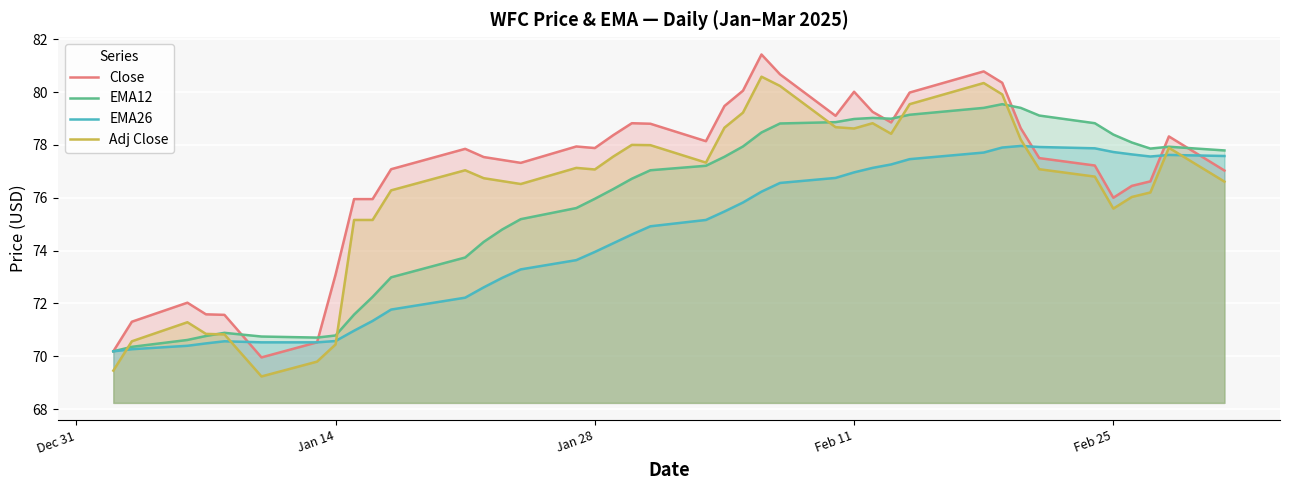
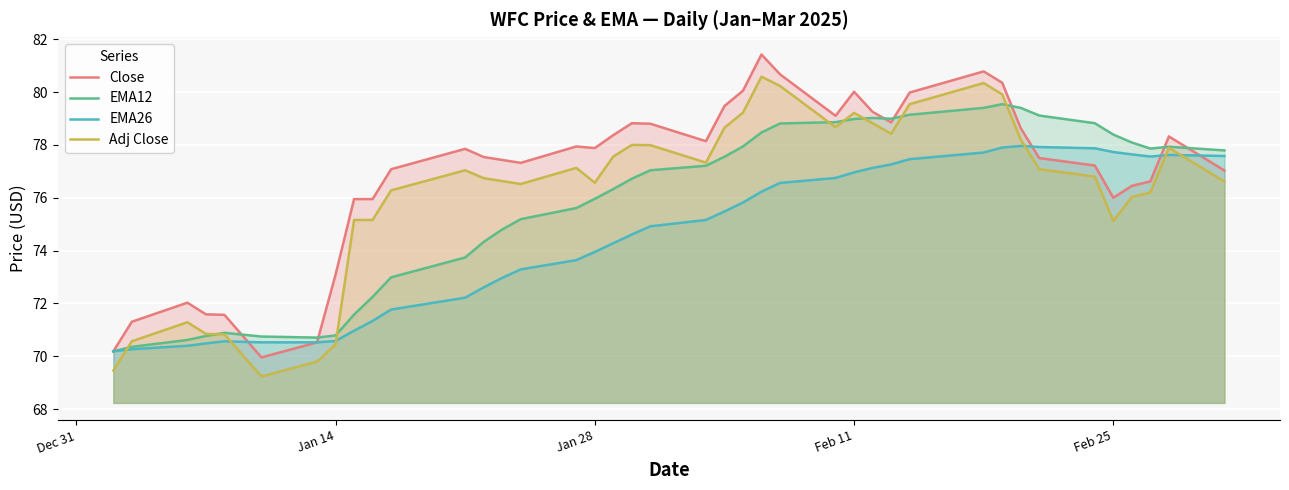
  {
    "Close": {
      "Jan 14": 73.1,
      "Jan 28": 77.9,
      "Feb 11": 80.0,
      "Feb 25": 76.0
    },
    "Adj Close": {
      "Jan 14": 70.5,
-     "Jan 28": 77.1,
-     "Feb 11": 78.6,
-     "Feb 25": 75.6
+     "Jan 28": 76.6,
+     "Feb 11": 79.2,
+     "Feb 25": 75.1
    }
  }
